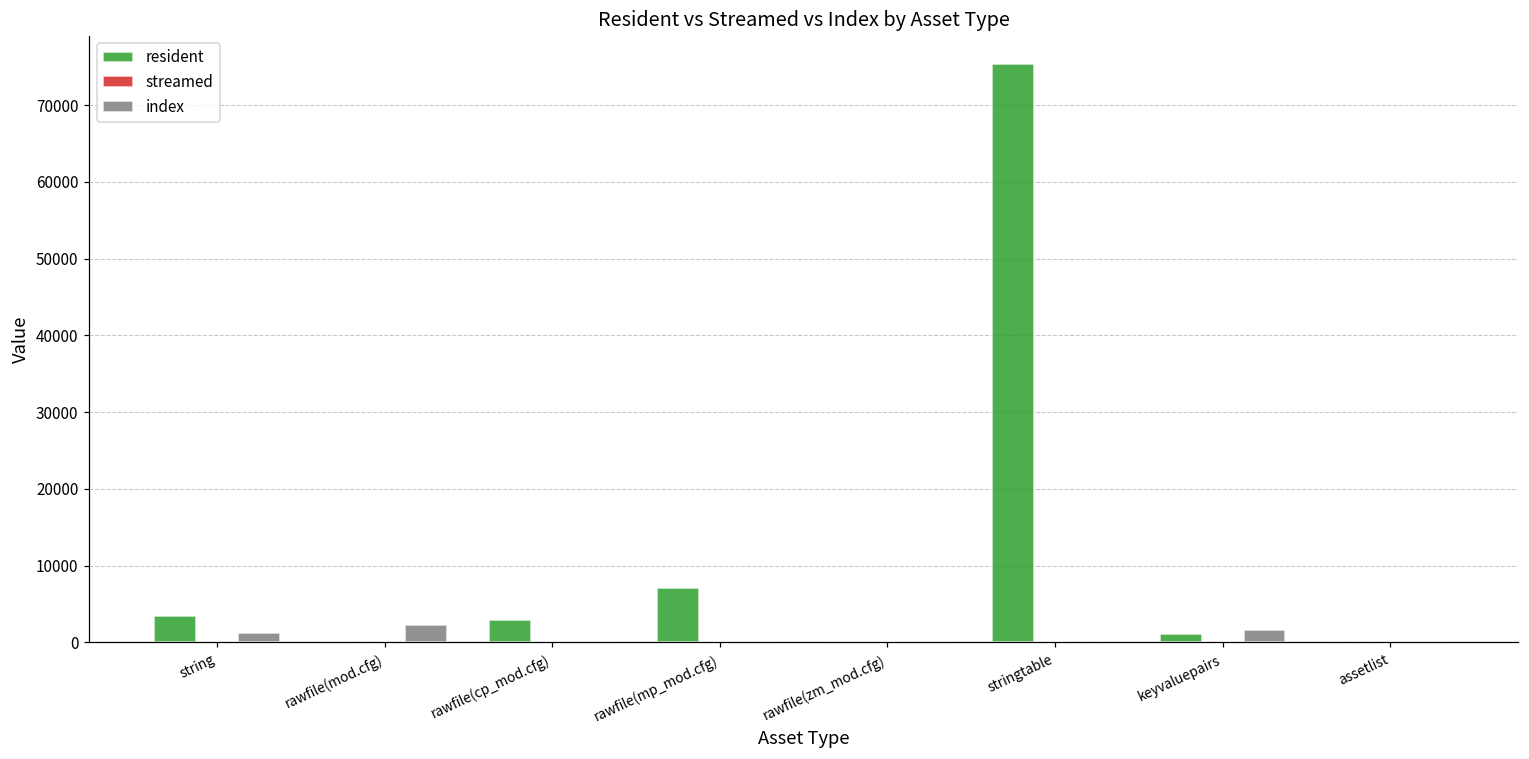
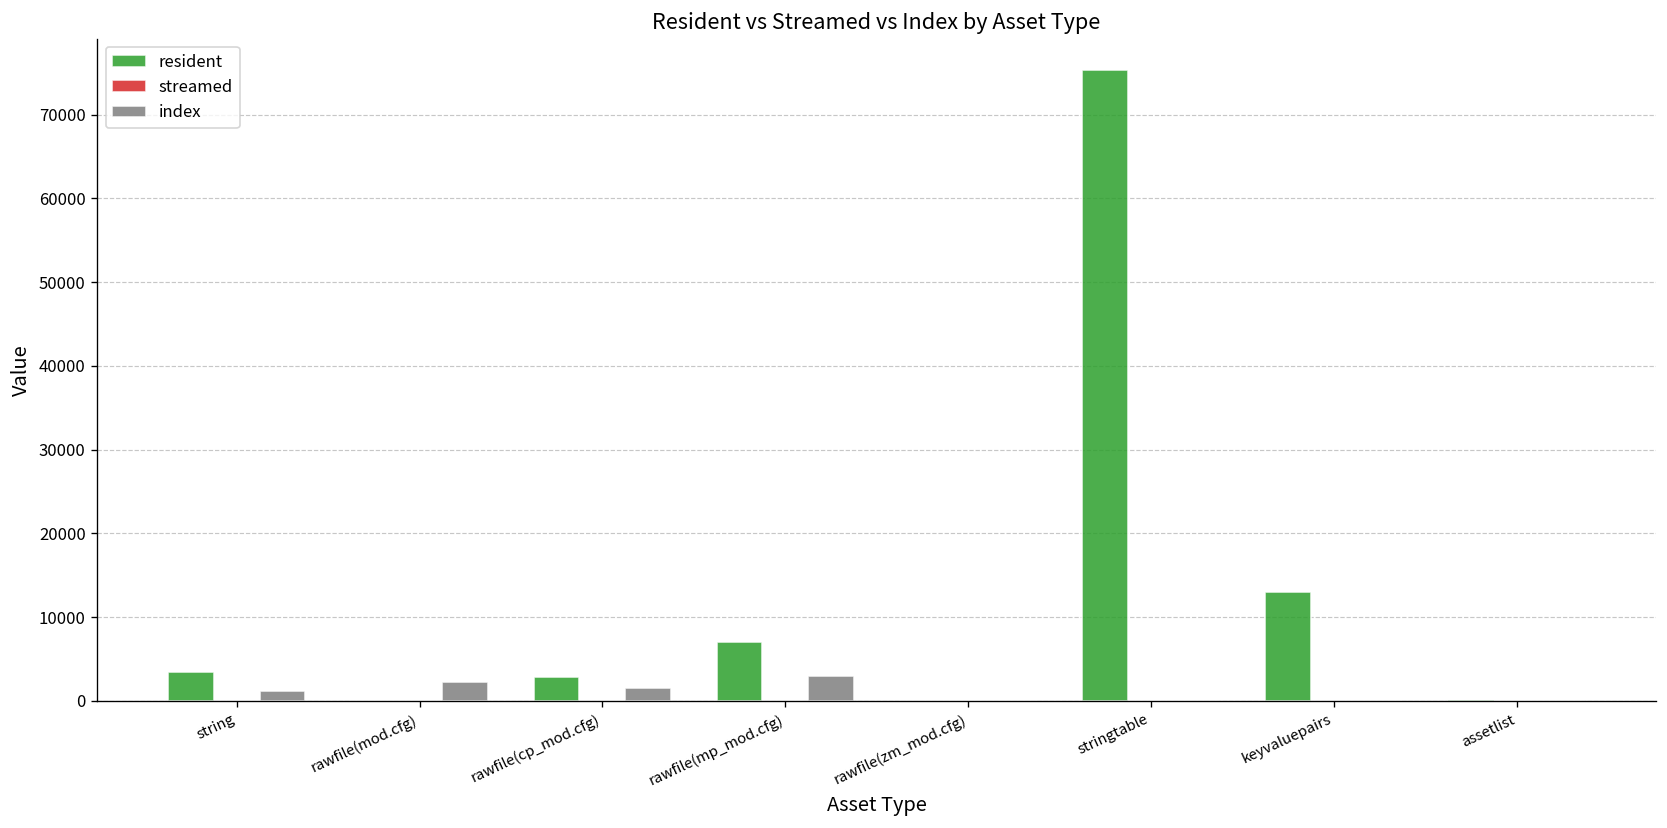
  {
    "resident": {
      "string": 3000,
      "rawfile(cp_mod.cfg)": 3000,
      "rawfile(mp_mod.cfg)": 7000,
      "stringtable": 75000,
-     "keyvaluepairs": 1000
+     "keyvaluepairs": 13000
    },
    "streamed": {
      "string": 0,
      "rawfile(mod.cfg)": 0,
      "rawfile(cp_mod.cfg)": 0,
      "rawfile(mp_mod.cfg)": 0,
      "rawfile(zm_mod.cfg)": 0,
      "stringtable": 0,
      "keyvaluepairs": 0,
      "assetlist": 0
    },
    "index": {
      "string": 1000,
      "rawfile(mod.cfg)": 2000,
-     "rawfile(cp_mod.cfg)": 0,
-     "rawfile(mp_mod.cfg)": 0,
-     "keyvaluepairs": 2000
+     "rawfile(cp_mod.cfg)": 1000,
+     "rawfile(mp_mod.cfg)": 3000,
+     "keyvaluepairs": 0
    }
  }
